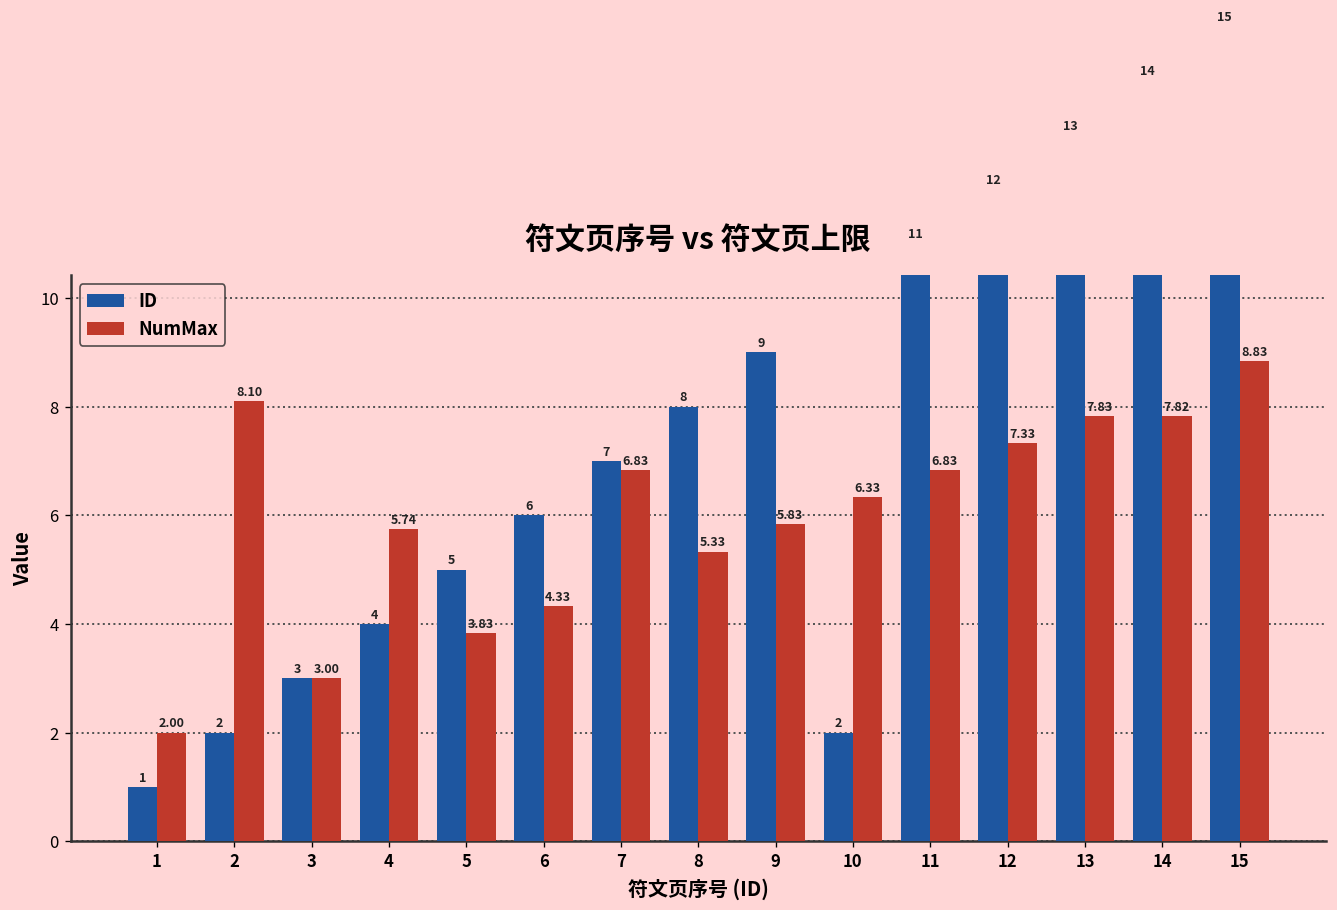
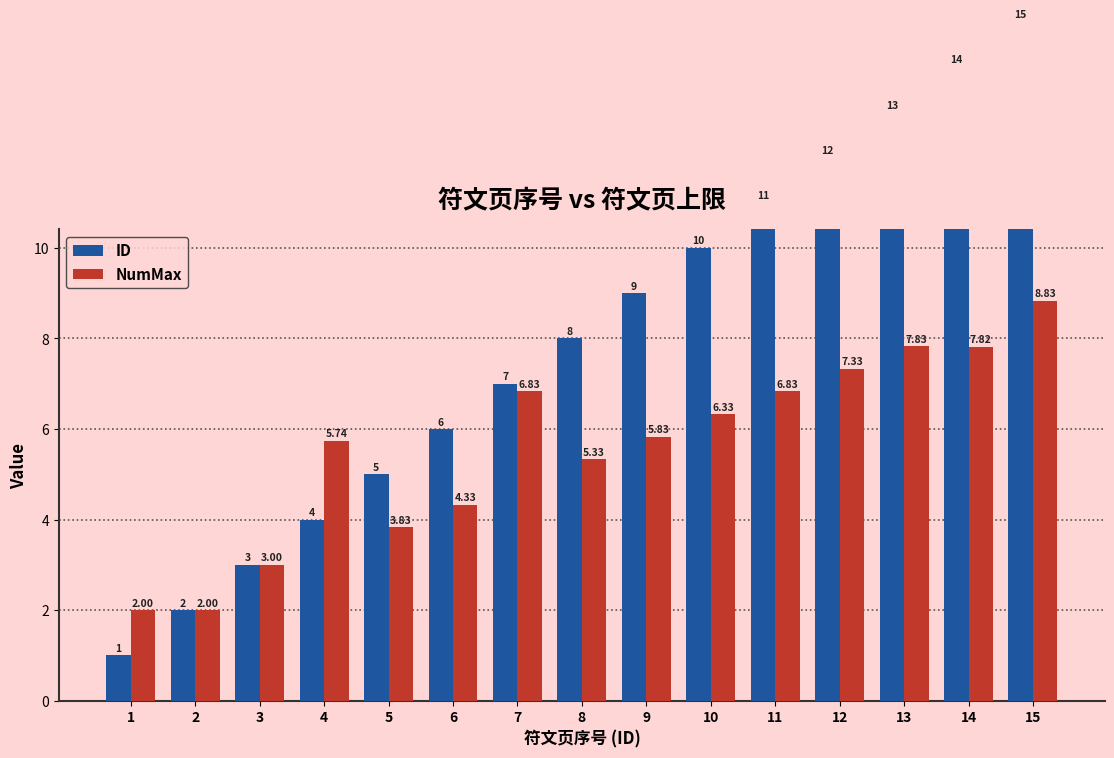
  {
    "ID": {
      "1": 1,
      "2": 2,
      "3": 3,
      "4": 4,
      "5": 5,
      "6": 6,
      "7": 7,
      "8": 8,
      "9": 9,
-     "10": 2
+     "10": 10
    },
    "NumMax": {
      "1": 2.00,
-     "2": 8.10,
+     "2": 2.00,
      "3": 3.00,
      "4": 5.74,
      "5": 3.83,
      "6": 4.33,
      "7": 6.83,
      "8": 5.33,
      "9": 5.83,
      "10": 6.33,
      "11": 6.83,
      "12": 7.33,
      "13": 7.83,
      "14": 7.82,
      "15": 8.83
    }
  }
